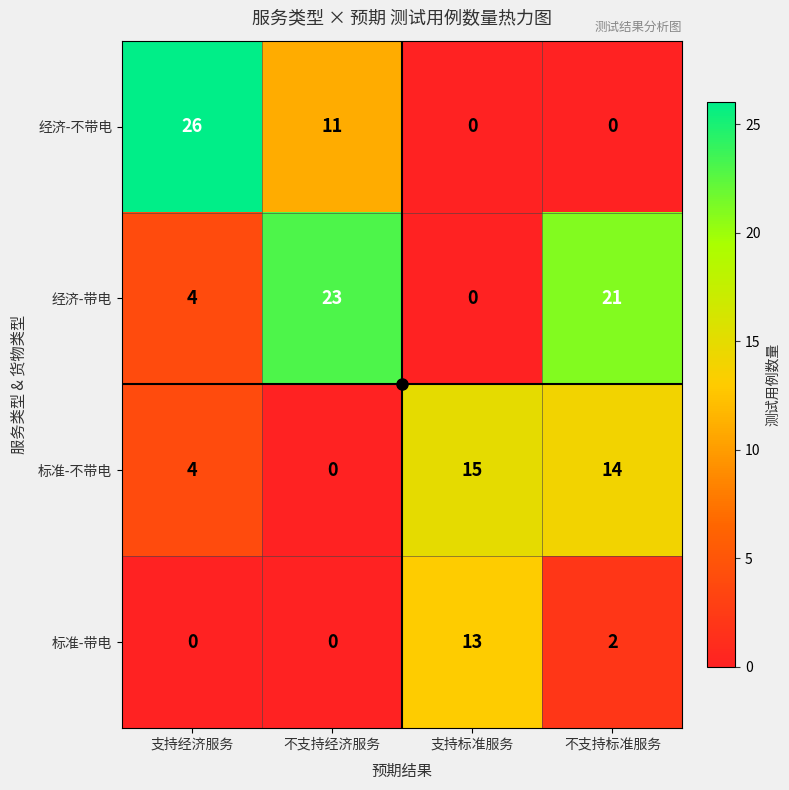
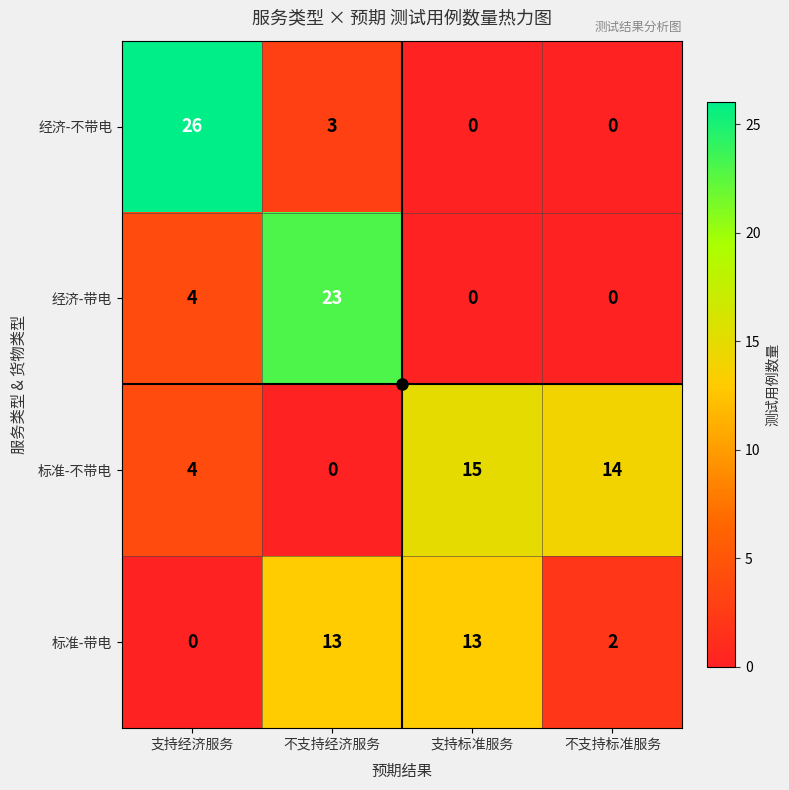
  {
    "经济-不带电": {
      "支持经济服务": 26,
-     "不支持经济服务": 11,
+     "不支持经济服务": 3,
      "支持标准服务": 0,
      "不支持标准服务": 0
    },
    "经济-带电": {
      "支持经济服务": 4,
      "不支持经济服务": 23,
      "支持标准服务": 0,
-     "不支持标准服务": 21
+     "不支持标准服务": 0
    },
    "标准-不带电": {
      "支持经济服务": 4,
      "不支持经济服务": 0,
      "支持标准服务": 15,
      "不支持标准服务": 14
    },
    "标准-带电": {
      "支持经济服务": 0,
-     "不支持经济服务": 0,
+     "不支持经济服务": 13,
      "支持标准服务": 13,
      "不支持标准服务": 2
    }
  }
